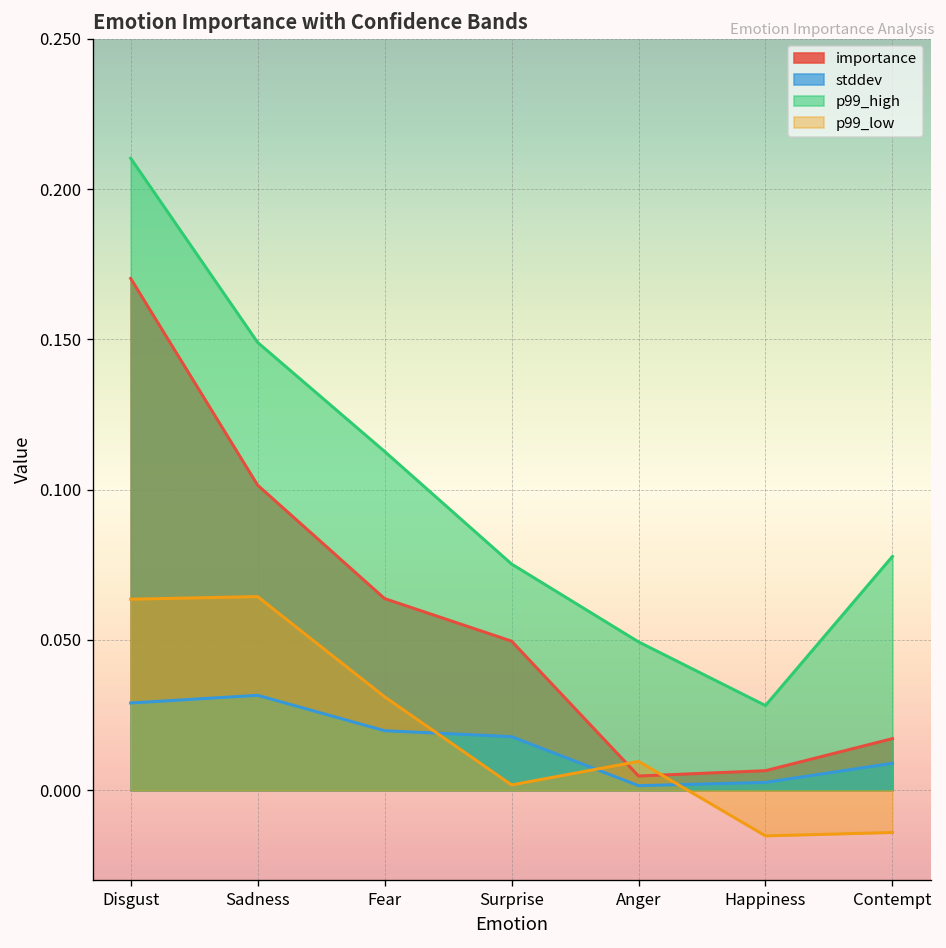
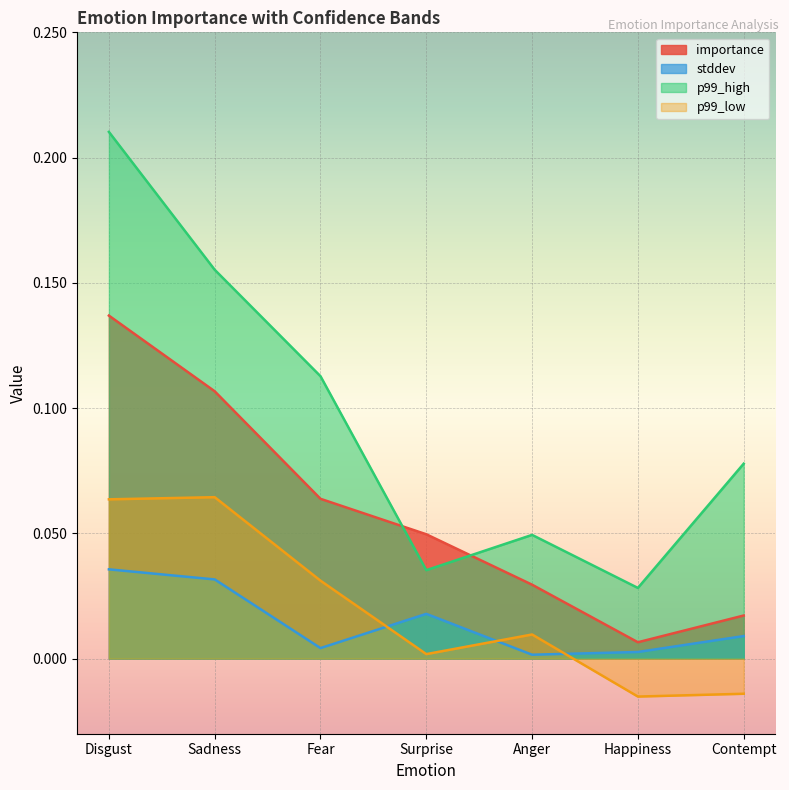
  {
    "importance": {
-     "Disgust": 0.170,
-     "Sadness": 0.102,
+     "Disgust": 0.137,
+     "Sadness": 0.107,
      "Fear": 0.064,
      "Surprise": 0.050,
-     "Anger": 0.005,
+     "Anger": 0.029,
      "Happiness": 0.007,
      "Contempt": 0.017
    },
    "stddev": {
-     "Disgust": 0.029,
+     "Disgust": 0.036,
      "Sadness": 0.032,
-     "Fear": 0.020,
+     "Fear": 0.004,
      "Surprise": 0.018,
      "Anger": 0.002,
      "Happiness": 0.003,
      "Contempt": 0.009
    },
    "p99_high": {
      "Disgust": 0.210,
-     "Sadness": 0.149,
+     "Sadness": 0.155,
      "Fear": 0.113,
-     "Surprise": 0.075,
+     "Surprise": 0.035,
      "Anger": 0.049,
      "Happiness": 0.028,
      "Contempt": 0.078
    }
  }
